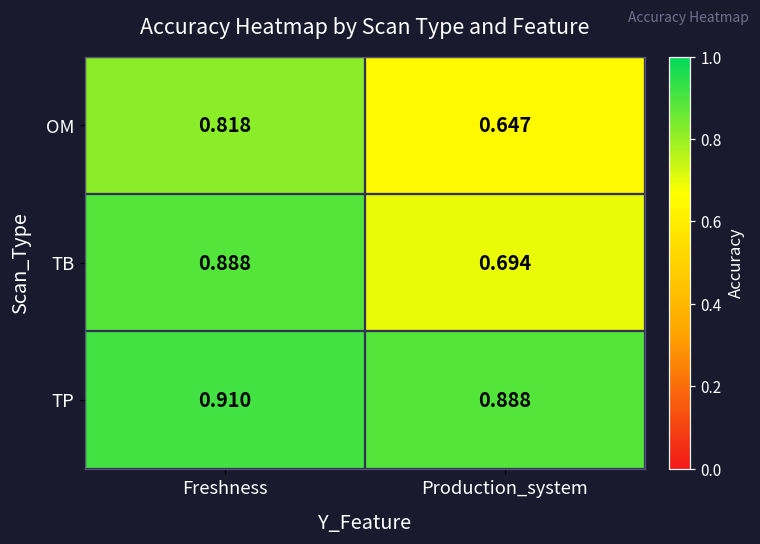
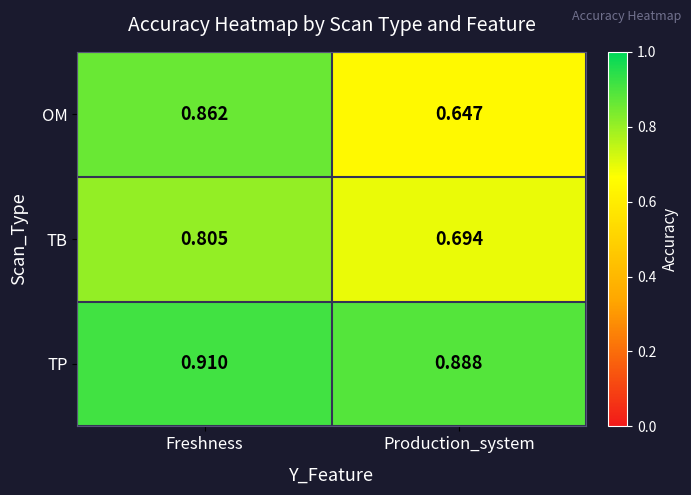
  {
    "OM": {
-     "Freshness": 0.818,
+     "Freshness": 0.862,
      "Production_system": 0.647
    },
    "TB": {
-     "Freshness": 0.888,
+     "Freshness": 0.805,
      "Production_system": 0.694
    },
    "TP": {
      "Freshness": 0.910,
      "Production_system": 0.888
    }
  }
